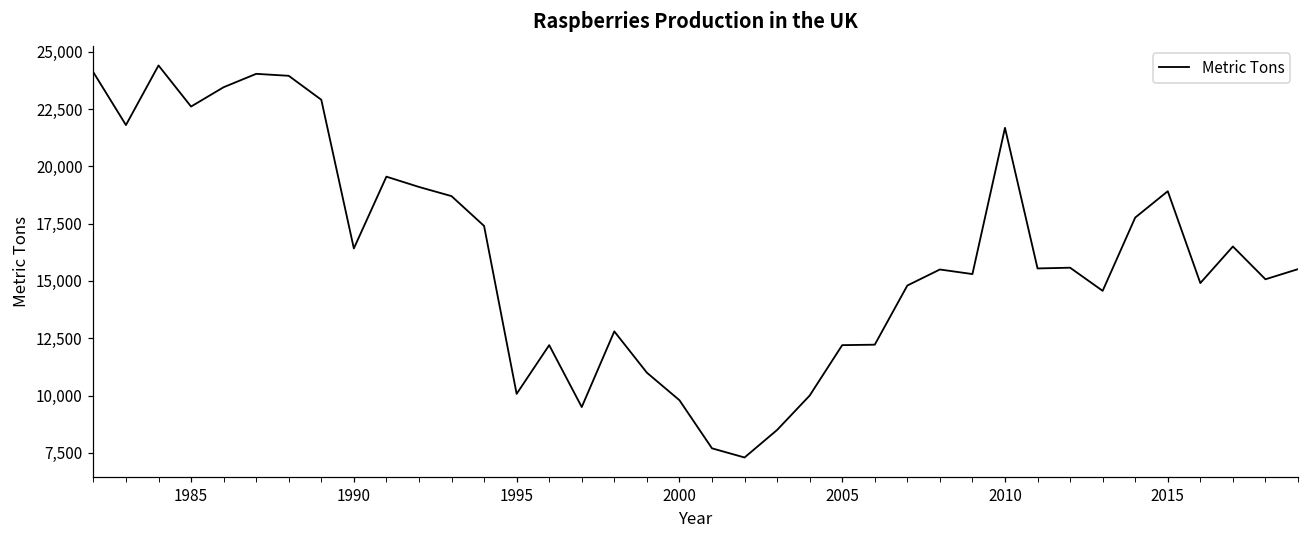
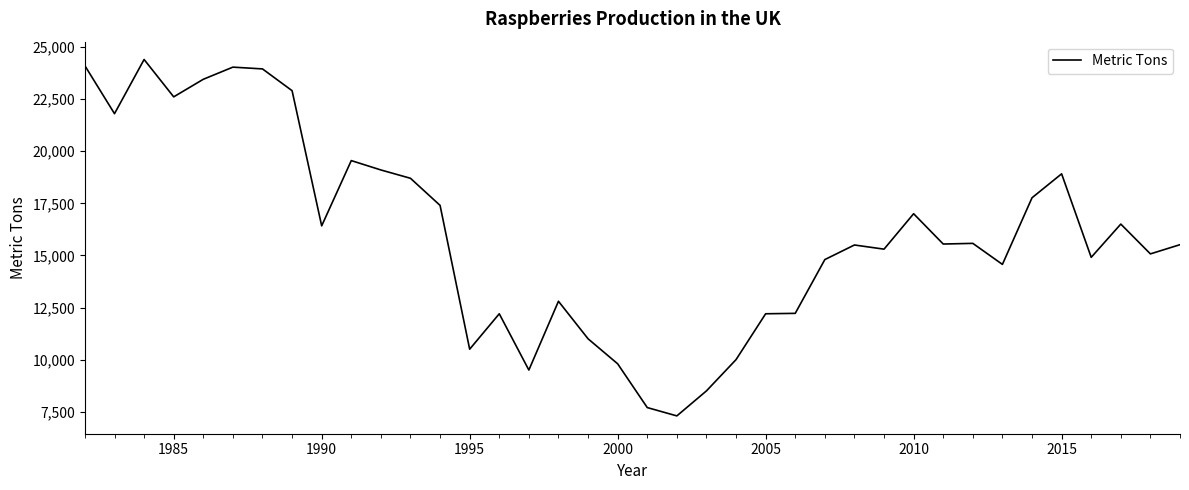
  {
    "1985": "22,600",
    "1990": "16,400",
-   "1995": "10,100",
+   "1995": "10,500",
    "2000": "9,800",
    "2005": "12,200",
-   "2010": "21,700",
+   "2010": "17,000",
    "2015": "18,900"
  }
